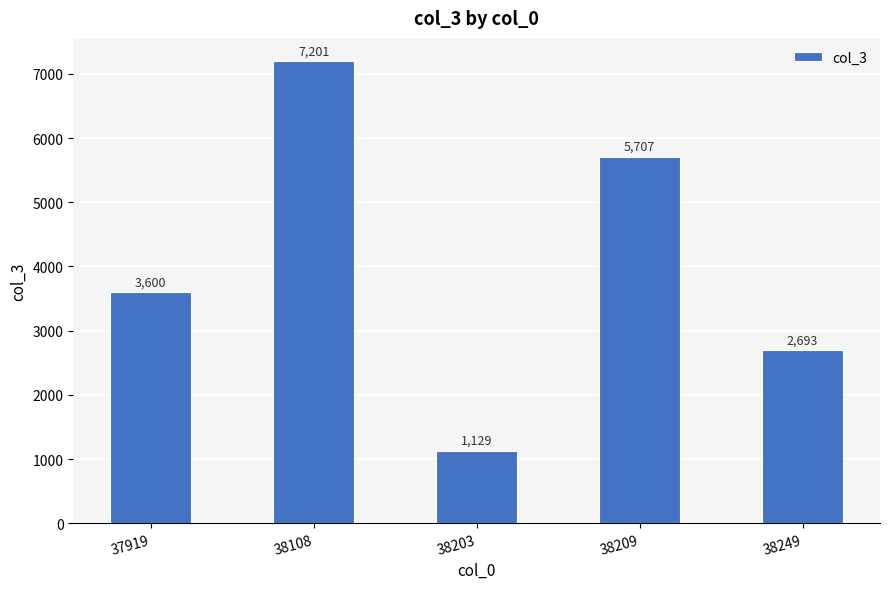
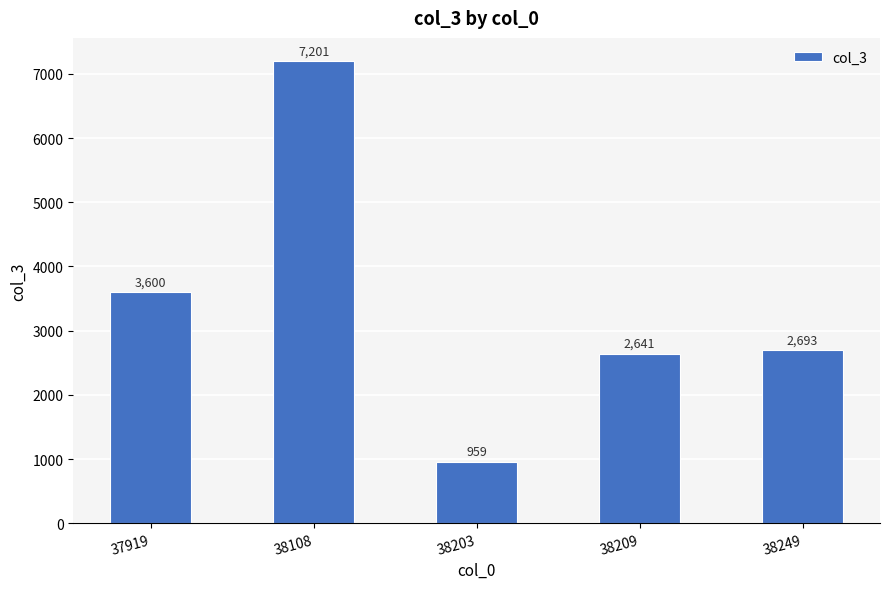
  {
    "37919": "3,600",
    "38108": "7,201",
-   "38203": "1,129",
-   "38209": "5,707",
+   "38203": "959",
+   "38209": "2,641",
    "38249": "2,693"
  }
